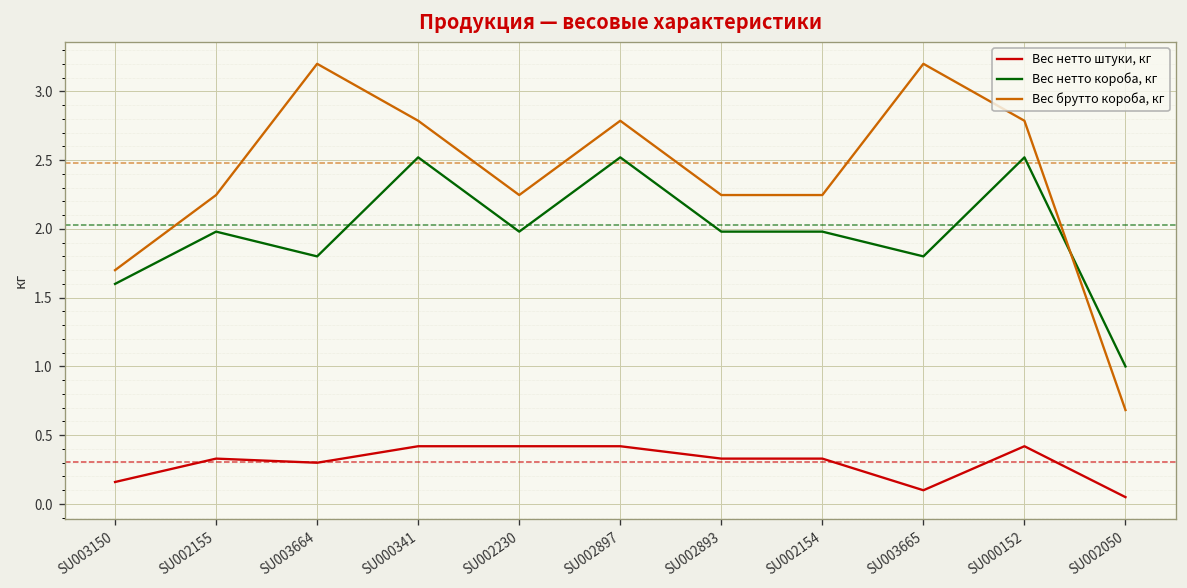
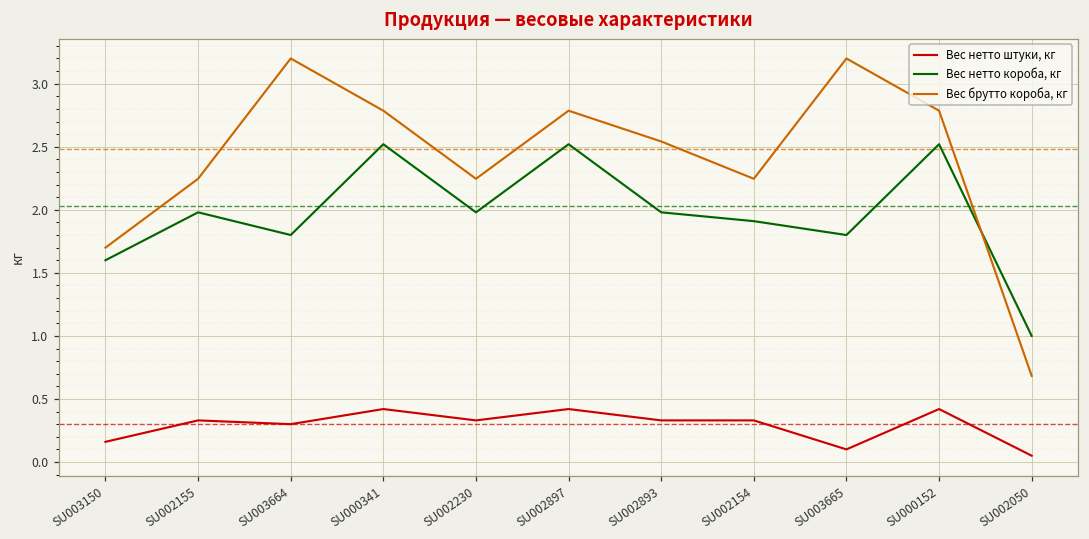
  {
    "Вес нетто штуки, кг": {
      "SU003150": 0.16,
      "SU002155": 0.33,
      "SU003664": 0.30,
      "SU000341": 0.42,
-     "SU002230": 0.42,
+     "SU002230": 0.33,
      "SU002897": 0.42,
      "SU002893": 0.33,
      "SU002154": 0.33,
      "SU003665": 0.10,
      "SU000152": 0.42,
      "SU002050": 0.05
    },
    "Вес нетто короба, кг": {
      "SU003150": 1.60,
      "SU002155": 1.98,
      "SU003664": 1.80,
      "SU000341": 2.52,
      "SU002230": 1.98,
      "SU002897": 2.52,
      "SU002893": 1.98,
-     "SU002154": 1.98,
+     "SU002154": 1.91,
      "SU003665": 1.80,
      "SU000152": 2.52,
      "SU002050": 1.00
    },
    "Вес брутто короба, кг": {
      "SU003150": 1.70,
      "SU002155": 2.25,
      "SU003664": 3.20,
      "SU000341": 2.79,
      "SU002230": 2.25,
      "SU002897": 2.79,
-     "SU002893": 2.25,
+     "SU002893": 2.54,
      "SU002154": 2.25,
      "SU003665": 3.20,
      "SU000152": 2.79,
      "SU002050": 0.68
    }
  }
